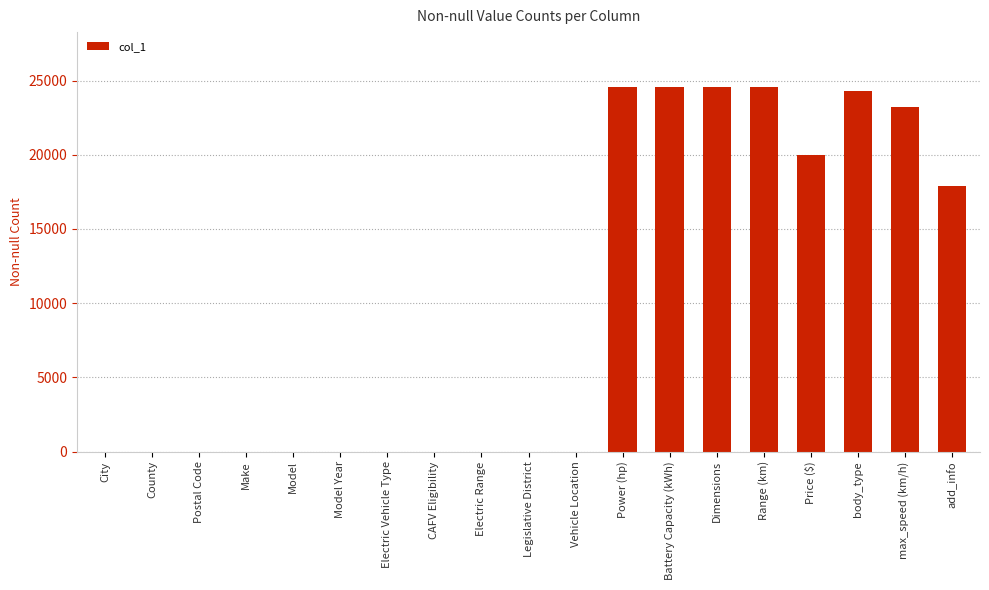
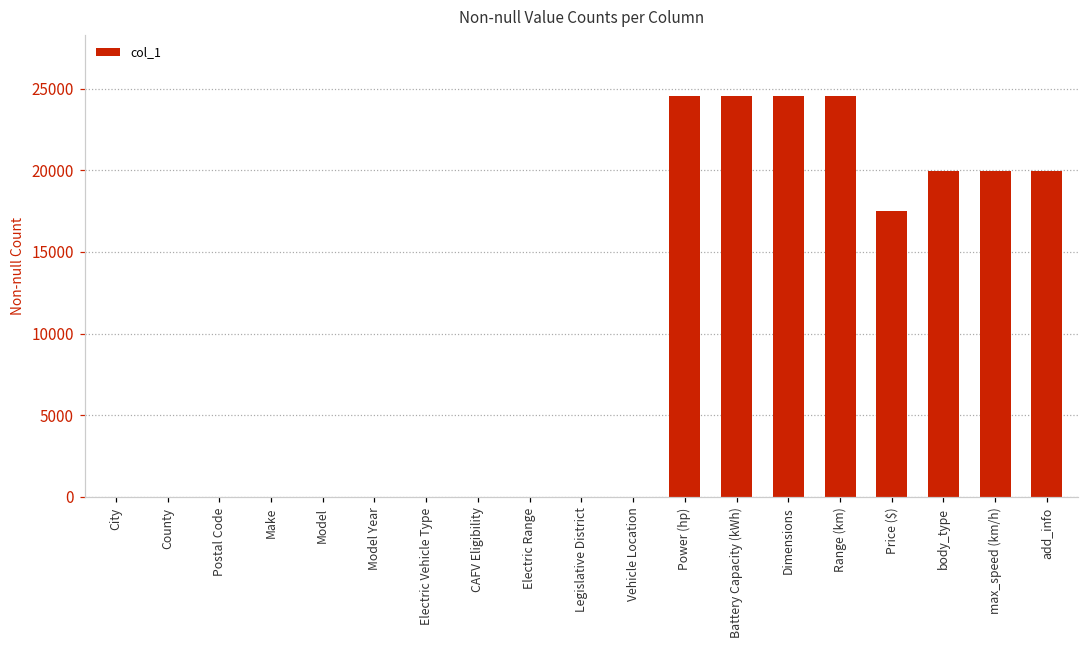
  {
    "City": 0,
    "County": 0,
    "Postal Code": 0,
    "Make": 0,
    "Model": 0,
    "Model Year": 0,
    "Electric Vehicle Type": 0,
    "CAFV Eligibility": 0,
    "Electric Range": 0,
    "Legislative District": 0,
    "Vehicle Location": 0,
    "Power (hp)": 24600,
    "Battery Capacity (kWh)": 24600,
    "Dimensions": 24600,
    "Range (km)": 24600,
-   "Price ($)": 20000,
-   "body_type": 24300,
-   "max_speed (km/h)": 23200,
-   "add_info": 17900
+   "Price ($)": 17500,
+   "body_type": 20000,
+   "max_speed (km/h)": 20000,
+   "add_info": 20000
  }
